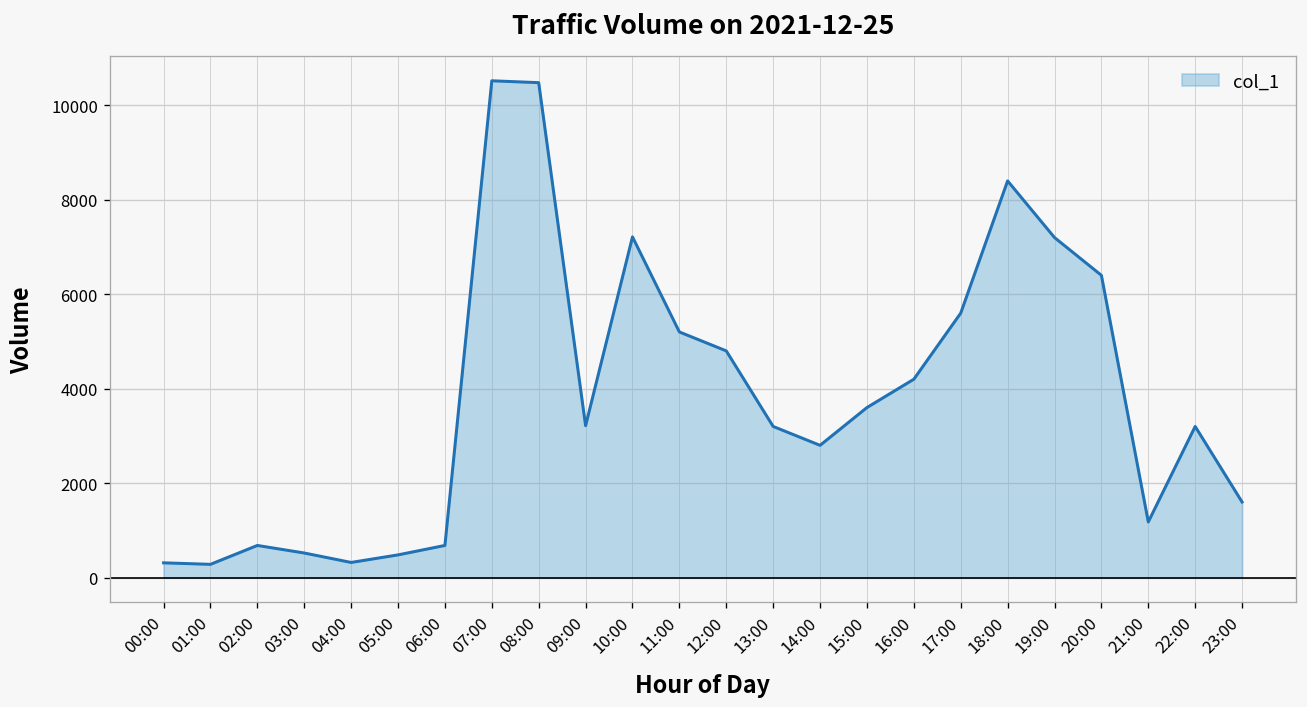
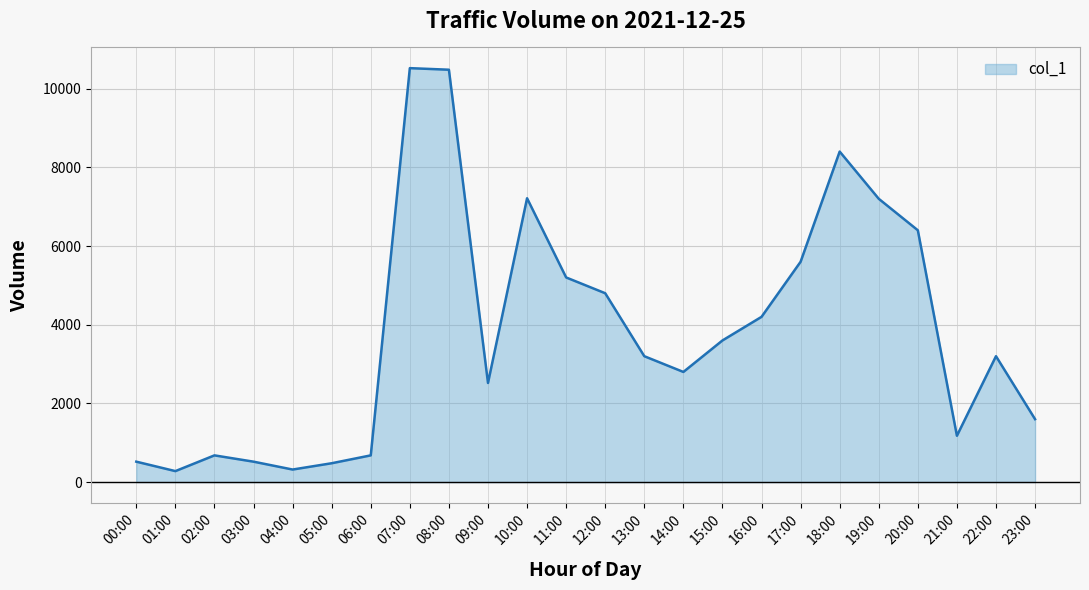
  {
-   "00:00": 300,
+   "00:00": 500,
    "01:00": 300,
    "02:00": 700,
    "03:00": 500,
    "04:00": 300,
    "05:00": 500,
    "06:00": 700,
    "07:00": 10500,
    "08:00": 10500,
-   "09:00": 3200,
+   "09:00": 2500,
    "10:00": 7200,
    "11:00": 5200,
    "12:00": 4800,
    "13:00": 3200,
    "14:00": 2800,
    "15:00": 3600,
    "16:00": 4200,
    "17:00": 5600,
    "18:00": 8400,
    "19:00": 7200,
    "20:00": 6400,
    "21:00": 1200,
    "22:00": 3200,
    "23:00": 1600
  }
